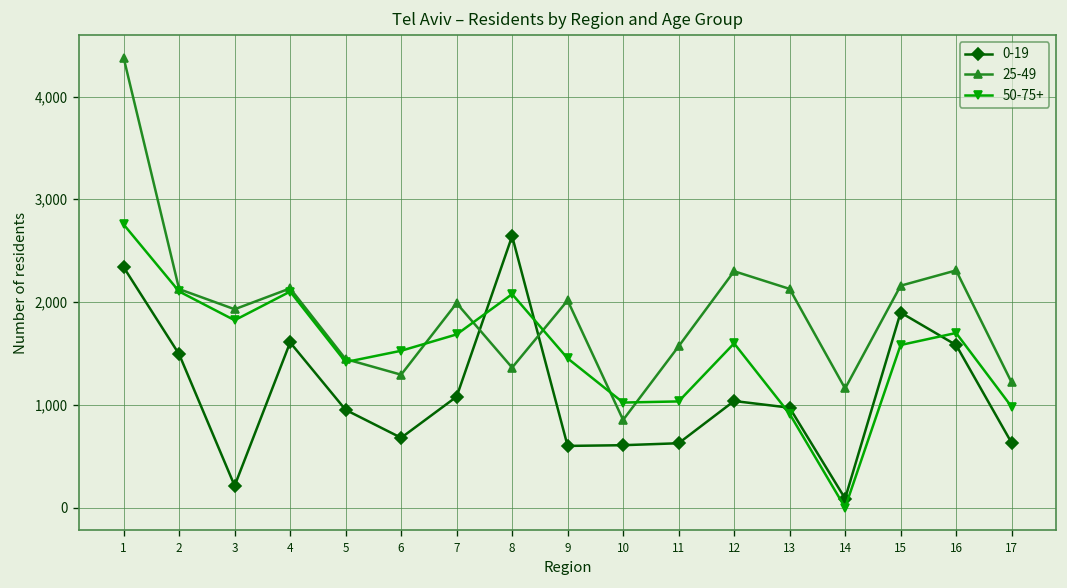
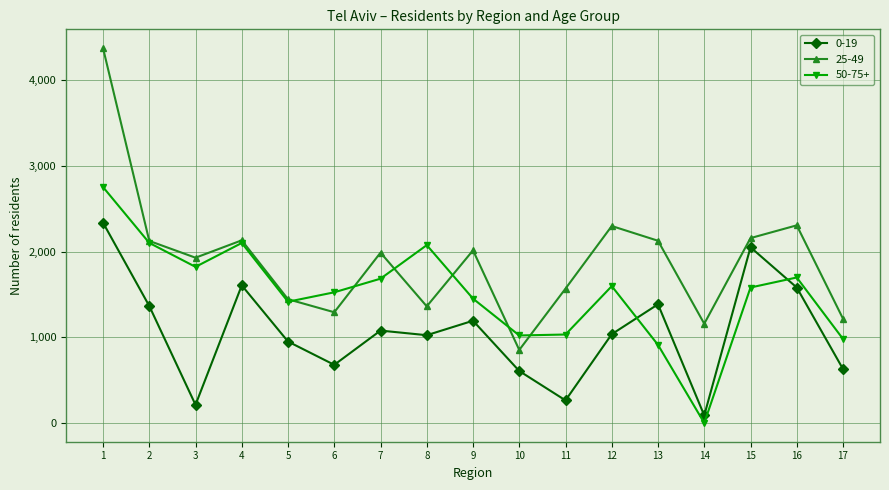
  {
    "0-19": {
      "1": "2,300",
-     "2": "1,500",
+     "2": "1,400",
      "3": "200",
      "4": "1,600",
      "5": "1,000",
      "6": "700",
      "7": "1,100",
-     "8": "2,600",
-     "9": "600",
+     "8": "1,000",
+     "9": "1,200",
      "10": "600",
-     "11": "600",
+     "11": "300",
      "12": "1,000",
-     "13": "1,000",
+     "13": "1,400",
      "14": "100",
-     "15": "1,900",
+     "15": "2,100",
      "16": "1,600",
      "17": "600"
    }
  }
